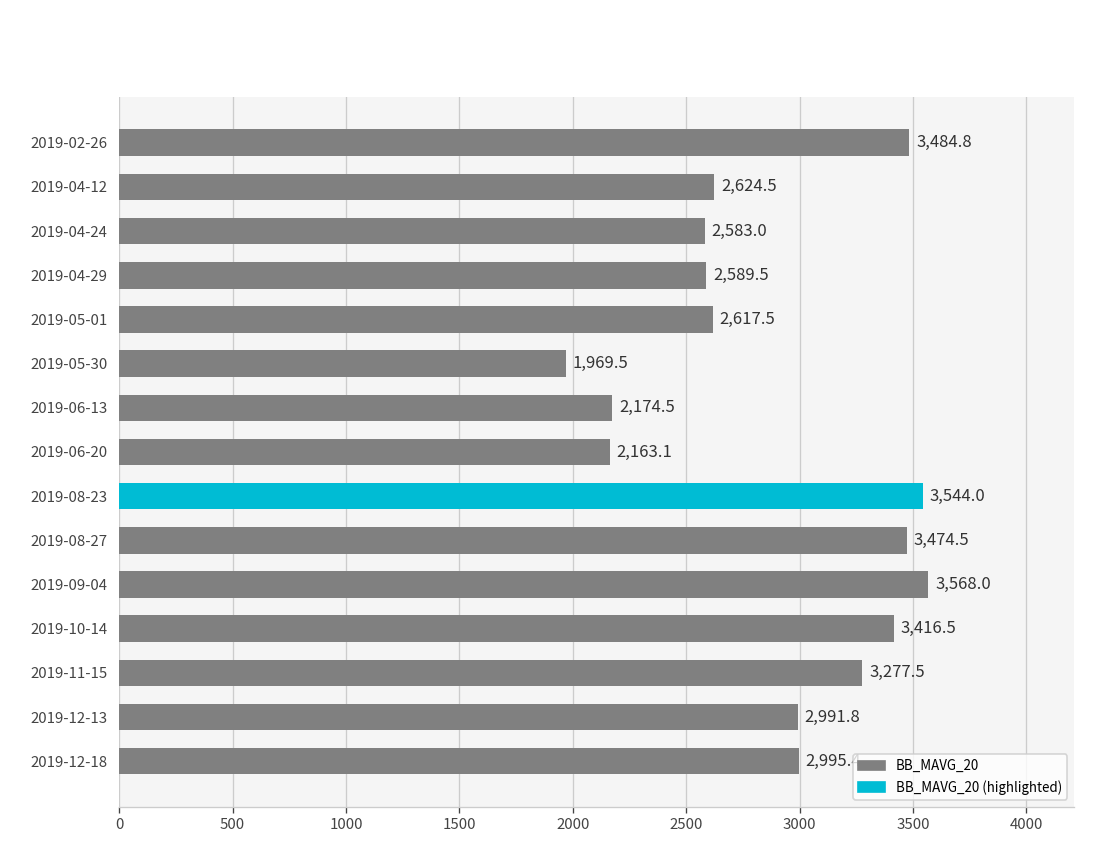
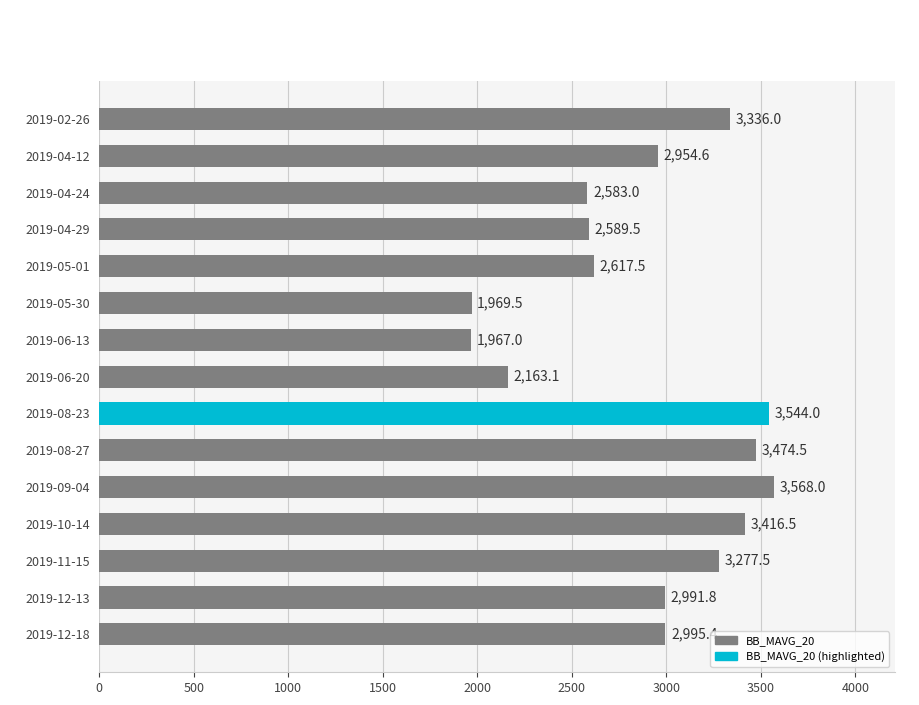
  {
-   "2019-02-26": "3,484.8",
-   "2019-04-12": "2,624.5",
+   "2019-02-26": "3,336.0",
+   "2019-04-12": "2,954.6",
    "2019-04-24": "2,583.0",
    "2019-04-29": "2,589.5",
    "2019-05-01": "2,617.5",
    "2019-05-30": "1,969.5",
-   "2019-06-13": "2,174.5",
+   "2019-06-13": "1,967.0",
    "2019-06-20": "2,163.1",
    "2019-08-23": "3,544.0",
    "2019-08-27": "3,474.5",
    "2019-09-04": "3,568.0",
    "2019-10-14": "3,416.5",
    "2019-11-15": "3,277.5",
    "2019-12-13": "2,991.8"
  }
